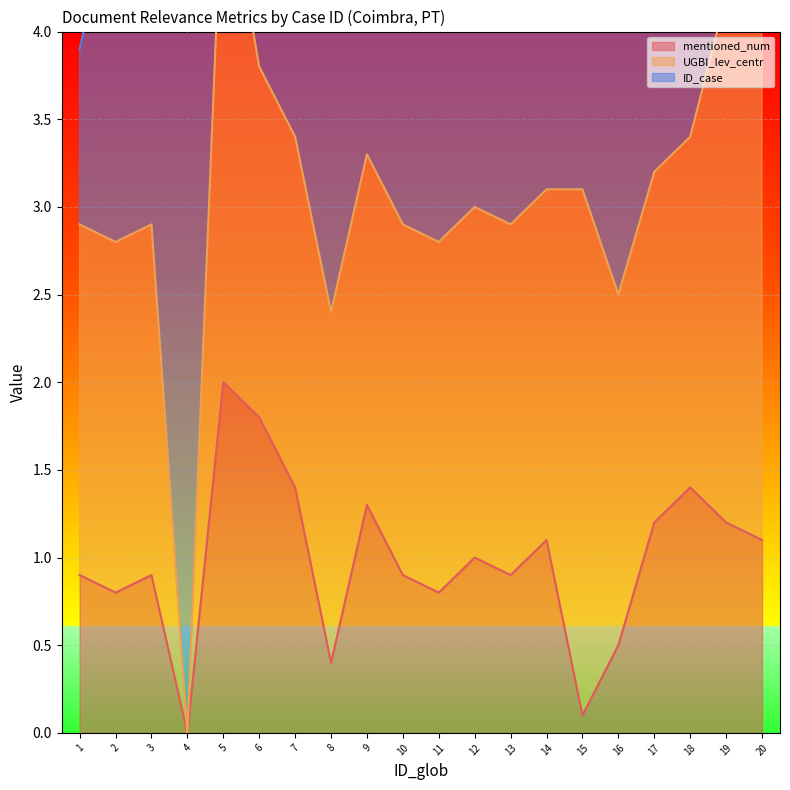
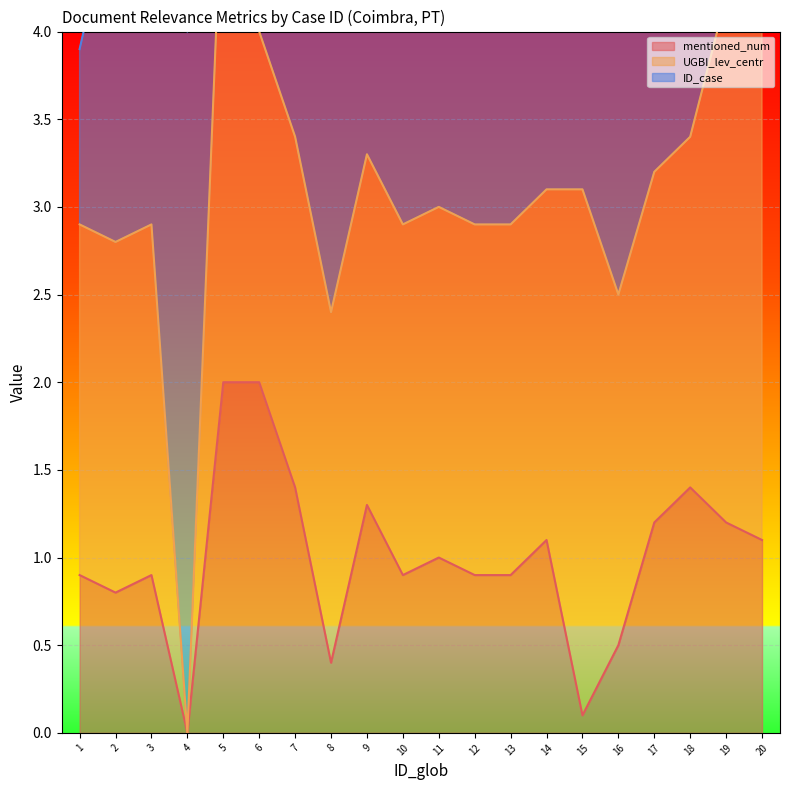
  {
    "mentioned_num": {
      "1": 0.9,
      "2": 0.8,
      "3": 0.9,
      "5": 2.0,
-     "6": 1.8,
+     "6": 2.0,
      "7": 1.4,
      "8": 0.4,
      "9": 1.3,
      "10": 0.9,
-     "11": 0.8,
-     "12": 1.0,
+     "11": 1.0,
+     "12": 0.9,
      "13": 0.9,
      "14": 1.1,
      "15": 0.1,
      "16": 0.5,
      "17": 1.2,
      "18": 1.4,
      "19": 1.2,
      "20": 1.1
    },
    "UGBI_lev_centr": {
      "1": 2.0,
      "2": 2.0,
      "3": 2.0,
      "6": 2.0,
      "7": 2.0,
      "8": 2.0,
      "9": 2.0,
      "10": 2.0,
      "11": 2.0,
      "12": 2.0,
      "13": 2.0,
      "14": 2.0,
      "15": 3.0,
      "16": 2.0,
      "17": 2.0,
      "18": 2.0
    },
    "ID_case": {
      "1": 1.0,
      "4": 4.0
    }
  }
